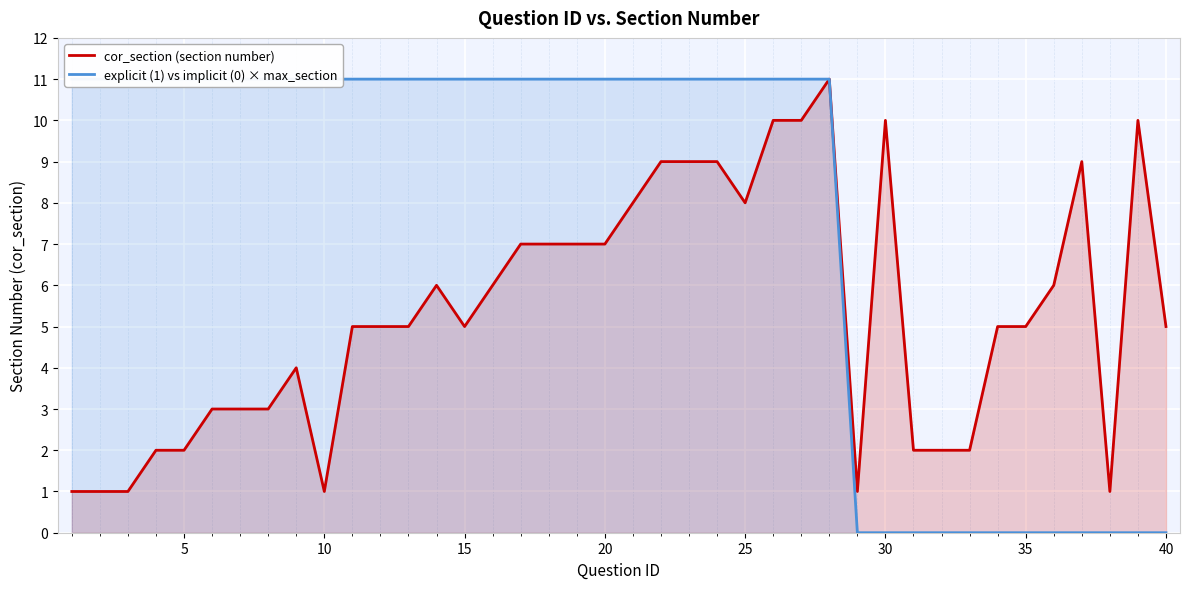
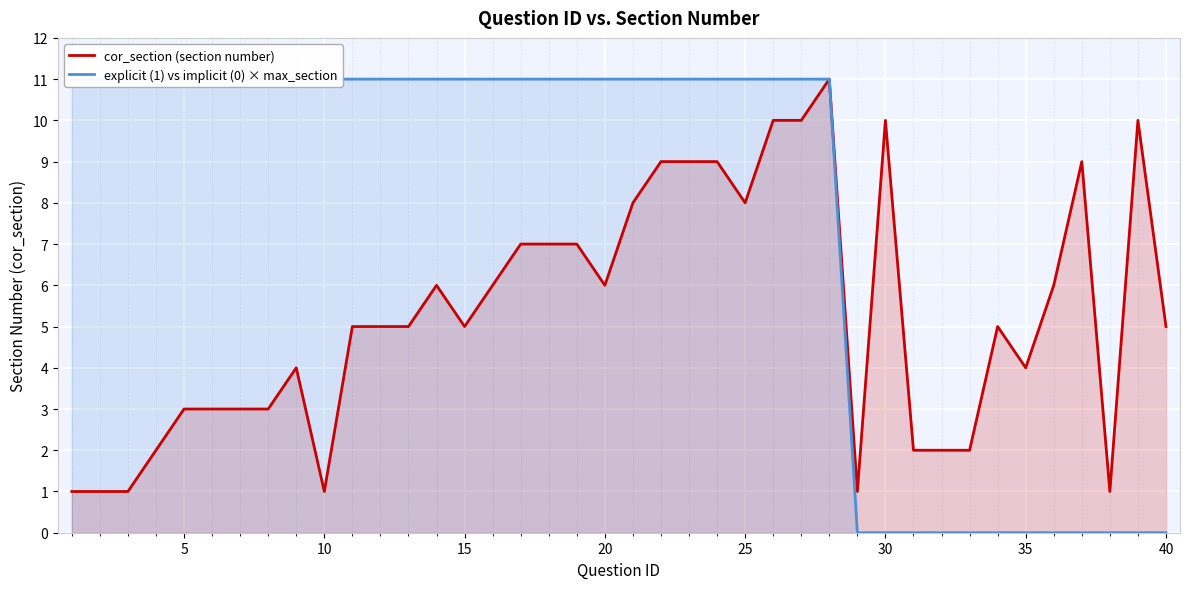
  {
    "cor_section (section number)": {
-     "5": 2,
+     "5": 3,
      "10": 1,
      "15": 5,
-     "20": 7,
+     "20": 6,
      "25": 8,
      "30": 10,
-     "35": 5,
+     "35": 4,
      "40": 5
    },
    "explicit (1) vs implicit (0) × max_section": {
      "15": 11,
      "20": 11,
      "25": 11,
      "30": 0,
      "35": 0,
      "40": 0
    }
  }
